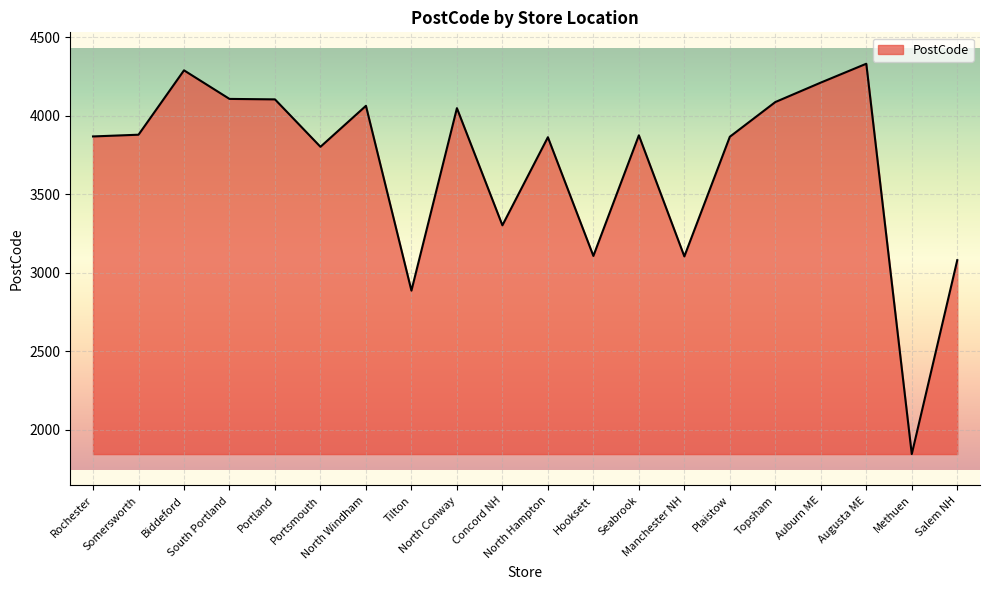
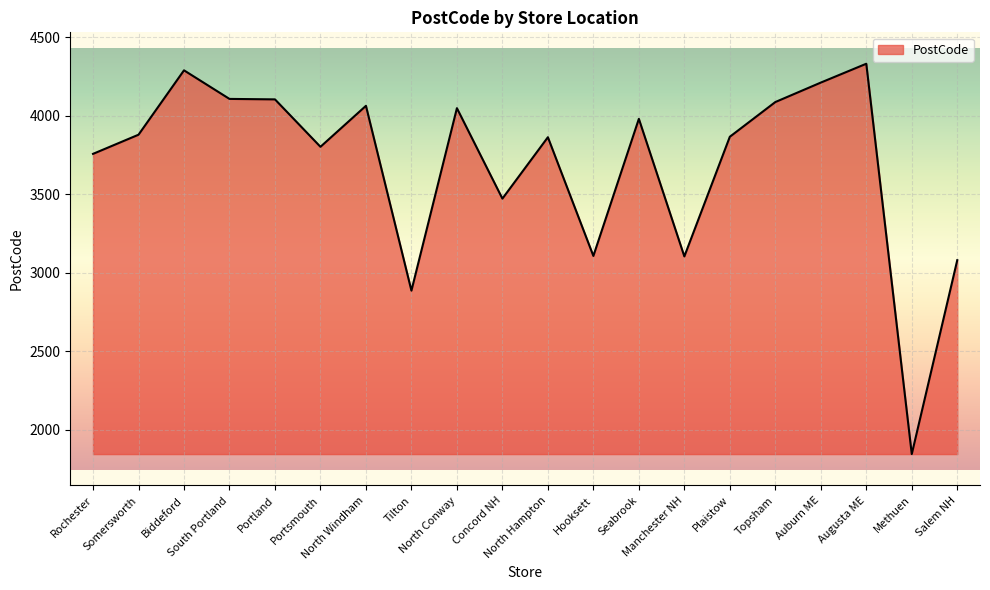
  {
-   "Rochester": 3870,
+   "Rochester": 3760,
    "Somersworth": 3880,
    "Biddeford": 4290,
    "South Portland": 4110,
    "Portland": 4100,
    "Portsmouth": 3800,
    "North Windham": 4060,
    "Tilton": 2890,
    "North Conway": 4050,
-   "Concord NH": 3300,
+   "Concord NH": 3470,
    "North Hampton": 3860,
    "Hooksett": 3110,
-   "Seabrook": 3870,
+   "Seabrook": 3980,
    "Manchester NH": 3100,
    "Plaistow": 3870,
    "Topsham": 4090,
    "Auburn ME": 4210,
    "Augusta ME": 4330,
    "Methuen": 1840,
    "Salem NH": 3080
  }
